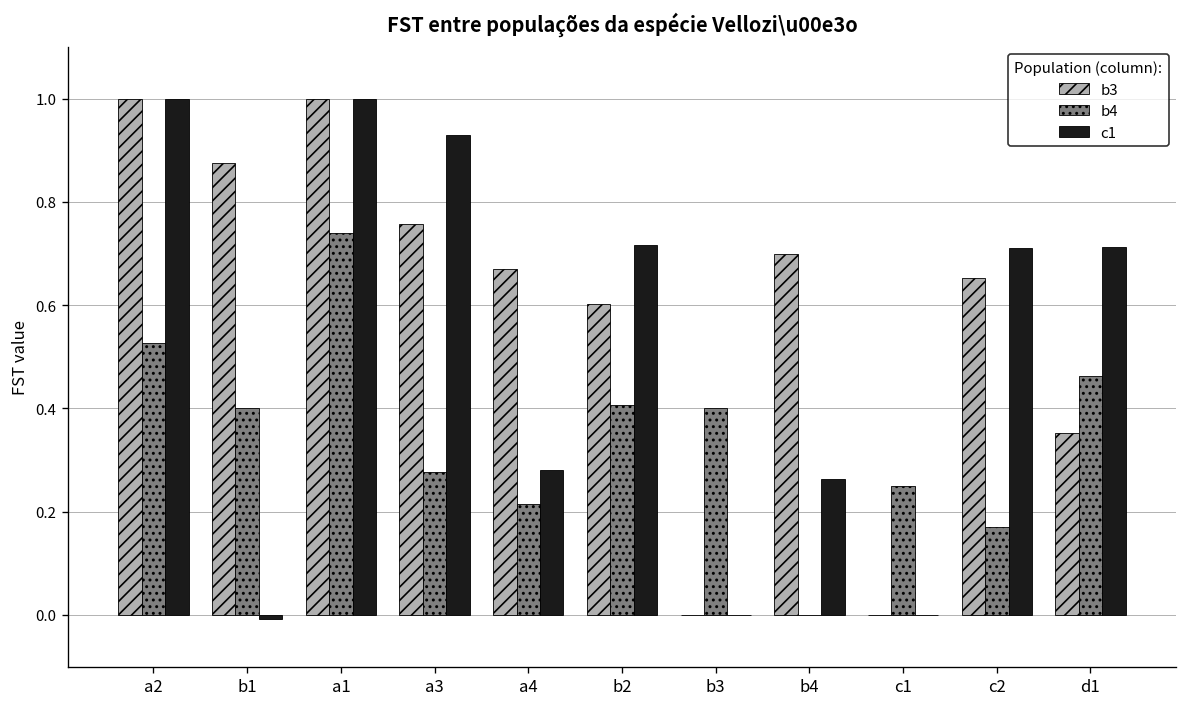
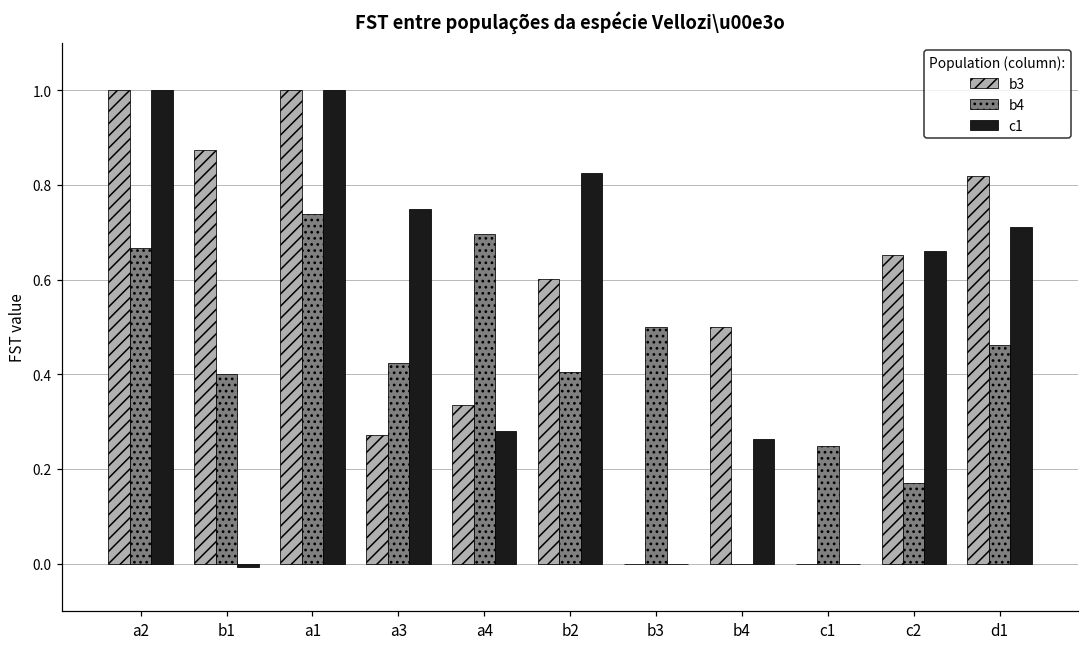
  {
    "b3": {
      "a2": 1.00,
      "b1": 0.87,
      "a1": 1.00,
-     "a3": 0.76,
-     "a4": 0.67,
+     "a3": 0.27,
+     "a4": 0.33,
      "b2": 0.60,
      "b3": 0.00,
-     "b4": 0.7,
+     "b4": 0.5,
      "c1": 0.00,
      "c2": 0.65,
-     "d1": 0.35
+     "d1": 0.82
    },
    "b4": {
-     "a2": 0.53,
+     "a2": 0.67,
      "b1": 0.40,
      "a1": 0.74,
-     "a3": 0.28,
-     "a4": 0.21,
+     "a3": 0.42,
+     "a4": 0.70,
      "b2": 0.41,
-     "b3": 0.4,
+     "b3": 0.5,
      "b4": 0.00,
      "c1": 0.25,
      "c2": 0.17,
      "d1": 0.46
    },
    "c1": {
      "a2": 1.00,
      "b1": -0.01,
      "a1": 1.00,
-     "a3": 0.93,
+     "a3": 0.75,
      "a4": 0.28,
-     "b2": 0.72,
+     "b2": 0.83,
      "b3": 0.00,
      "b4": 0.26,
      "c1": 0.00,
-     "c2": 0.71,
+     "c2": 0.66,
      "d1": 0.71
    }
  }
